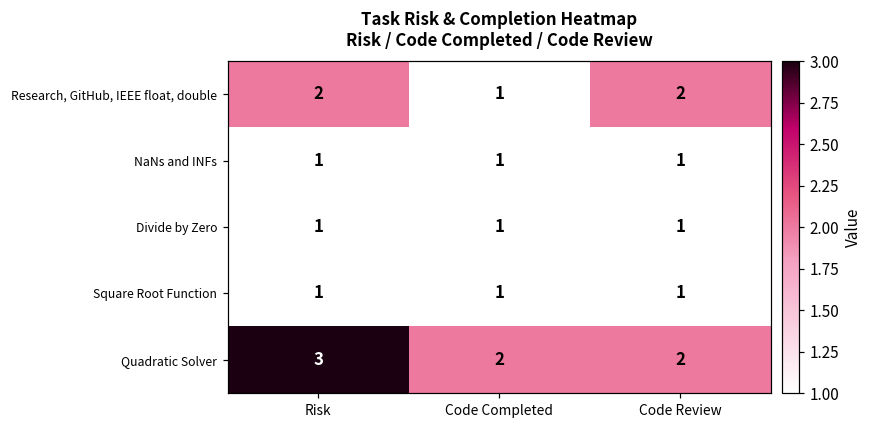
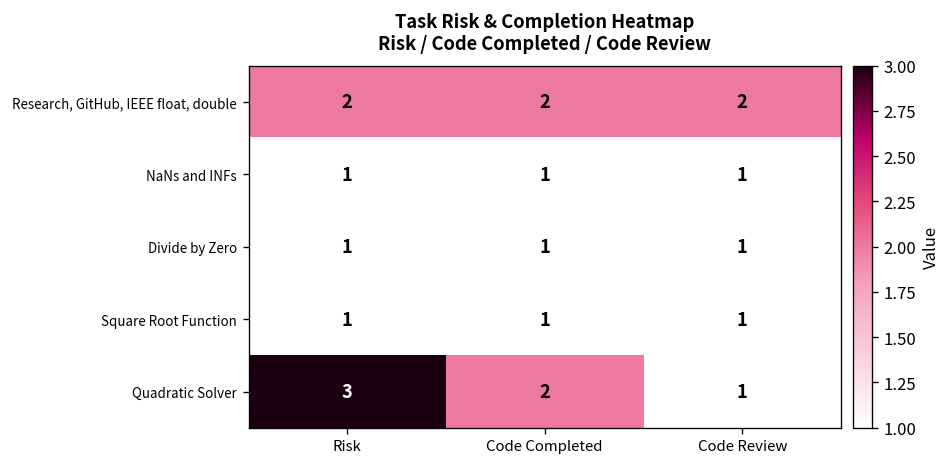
  {
    "Research, GitHub, IEEE float, double": {
      "Risk": 2,
-     "Code Completed": 1,
+     "Code Completed": 2,
      "Code Review": 2
    },
    "NaNs and INFs": {
      "Risk": 1,
      "Code Completed": 1,
      "Code Review": 1
    },
    "Divide by Zero": {
      "Risk": 1,
      "Code Completed": 1,
      "Code Review": 1
    },
    "Square Root Function": {
      "Risk": 1,
      "Code Completed": 1,
      "Code Review": 1
    },
    "Quadratic Solver": {
      "Risk": 3,
      "Code Completed": 2,
-     "Code Review": 2
+     "Code Review": 1
    }
  }
